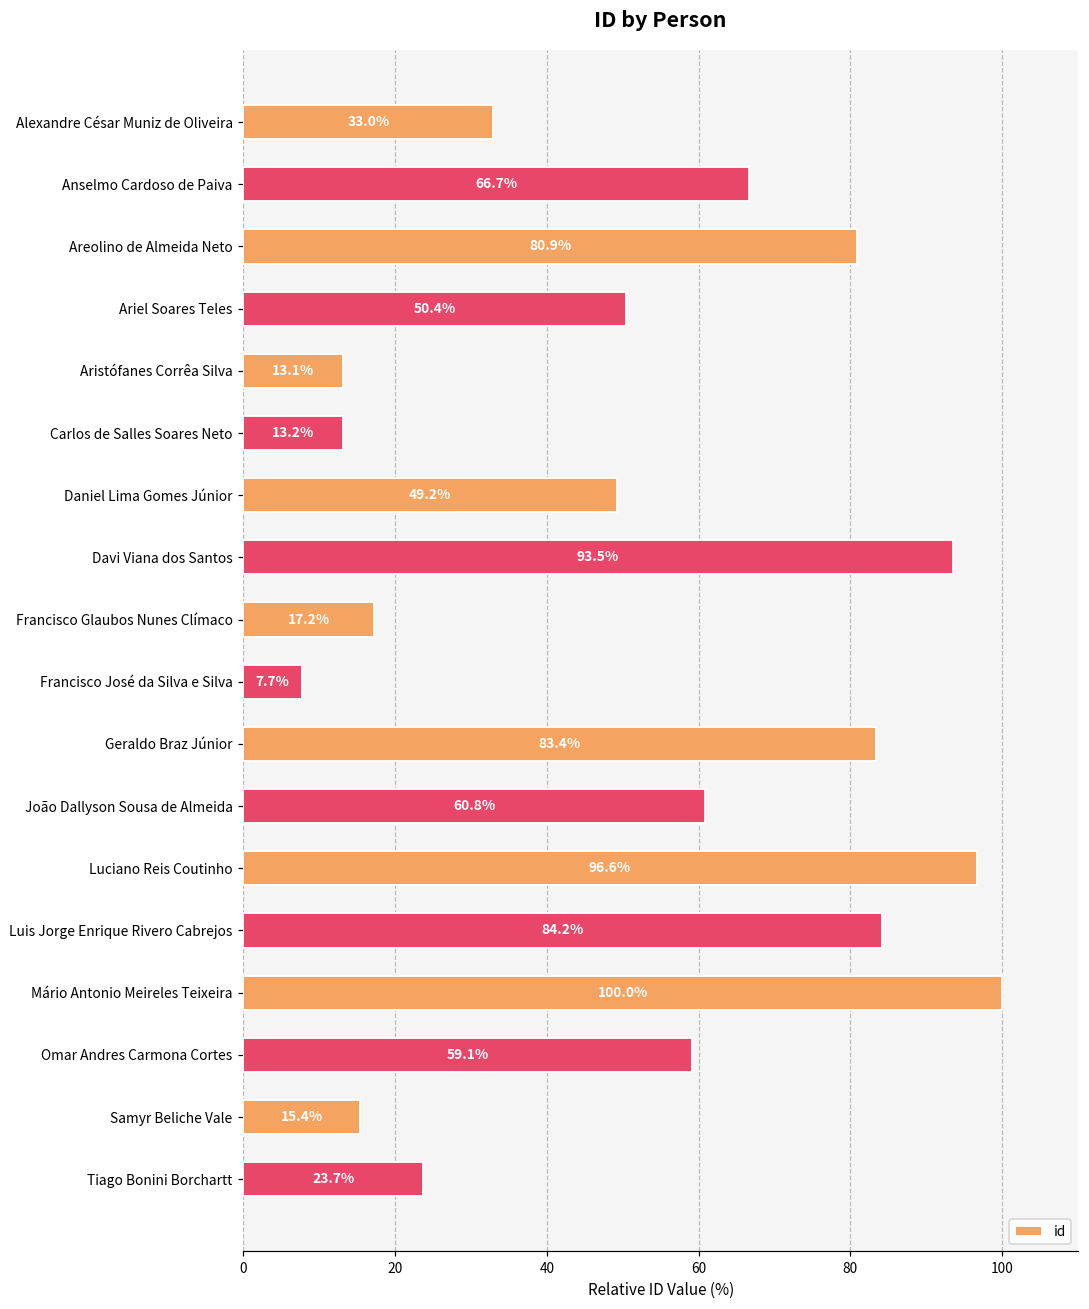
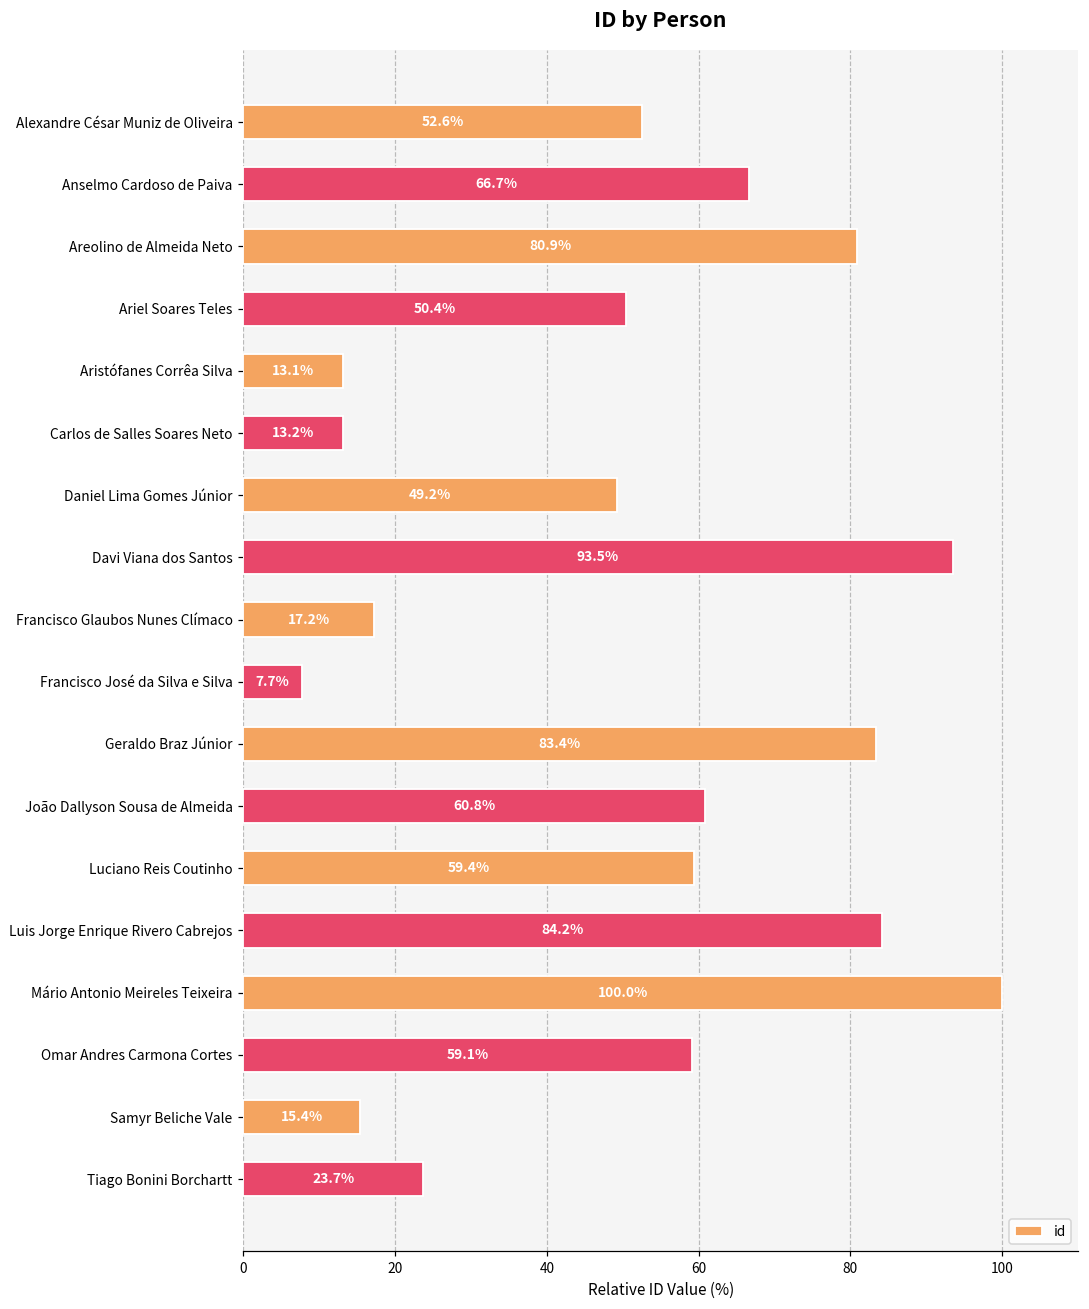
  {
-   "Alexandre César Muniz de Oliveira": "33.0%",
+   "Alexandre César Muniz de Oliveira": "52.6%",
    "Anselmo Cardoso de Paiva": "66.7%",
    "Areolino de Almeida Neto": "80.9%",
    "Ariel Soares Teles": "50.4%",
    "Aristófanes Corrêa Silva": "13.1%",
    "Carlos de Salles Soares Neto": "13.2%",
    "Daniel Lima Gomes Júnior": "49.2%",
    "Davi Viana dos Santos": "93.5%",
    "Francisco Glaubos Nunes Clímaco": "17.2%",
    "Francisco José da Silva e Silva": "7.7%",
    "Geraldo Braz Júnior": "83.4%",
    "João Dallyson Sousa de Almeida": "60.8%",
-   "Luciano Reis Coutinho": "96.6%",
+   "Luciano Reis Coutinho": "59.4%",
    "Luis Jorge Enrique Rivero Cabrejos": "84.2%",
    "Mário Antonio Meireles Teixeira": "100.0%",
    "Omar Andres Carmona Cortes": "59.1%",
    "Samyr Beliche Vale": "15.4%",
    "Tiago Bonini Borchartt": "23.7%"
  }
